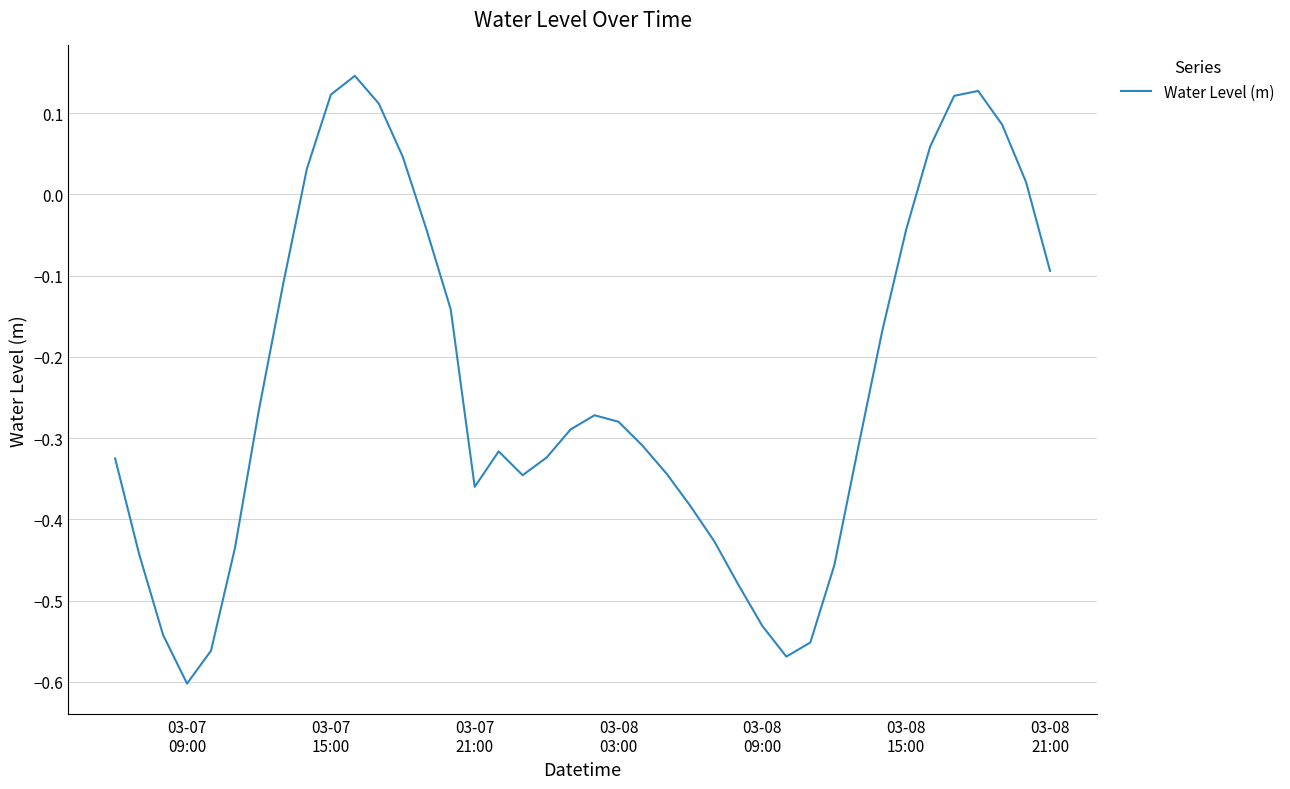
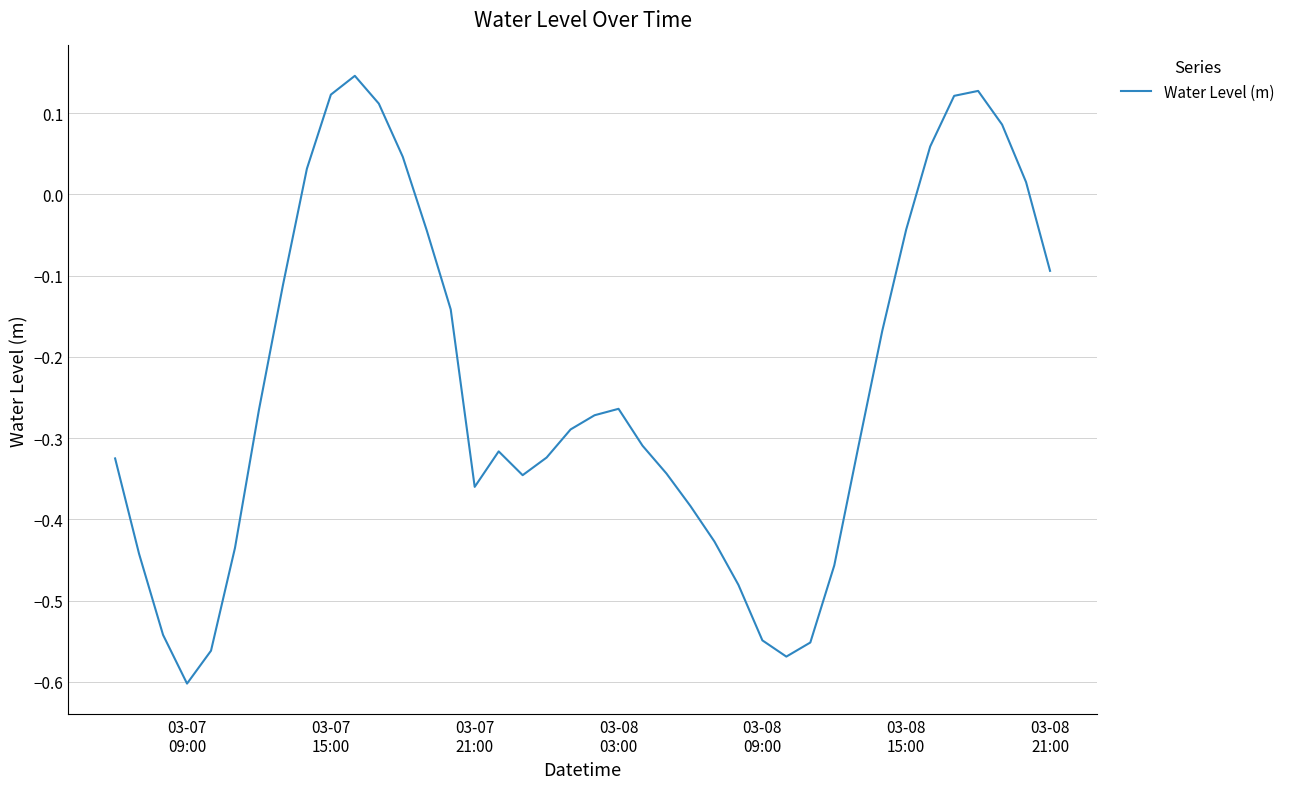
  {
    "03-07 09:00": -0.60,
    "03-07 15:00": 0.12,
    "03-07 21:00": -0.36,
-   "03-08 03:00": -0.28,
-   "03-08 09:00": -0.53,
+   "03-08 03:00": -0.26,
+   "03-08 09:00": -0.55,
    "03-08 15:00": -0.04,
    "03-08 21:00": -0.09
  }
